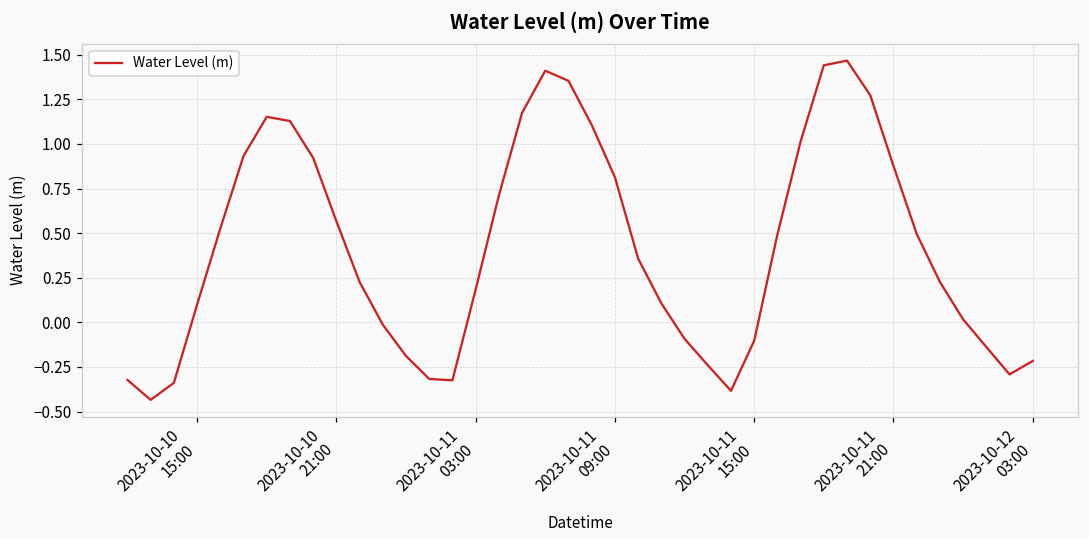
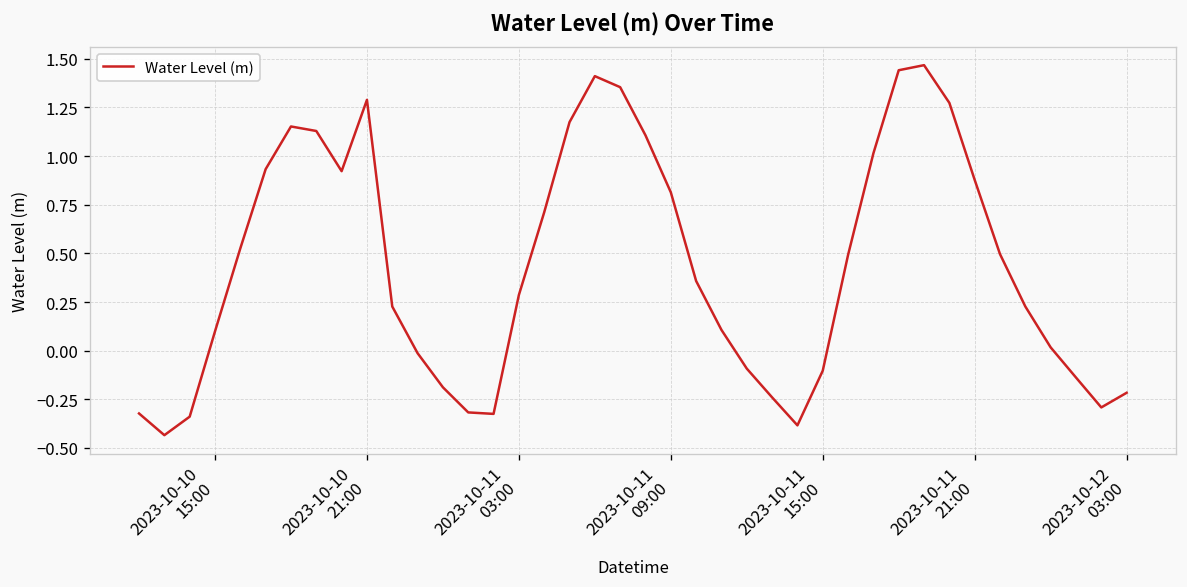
  {
    "2023-10-10 15:00": 0.10,
-   "2023-10-10 21:00": 0.57,
-   "2023-10-11 03:00": 0.18,
+   "2023-10-10 21:00": 1.29,
+   "2023-10-11 03:00": 0.29,
    "2023-10-11 09:00": 0.81,
    "2023-10-11 15:00": -0.10,
    "2023-10-11 21:00": 0.88,
    "2023-10-12 03:00": -0.22
  }
